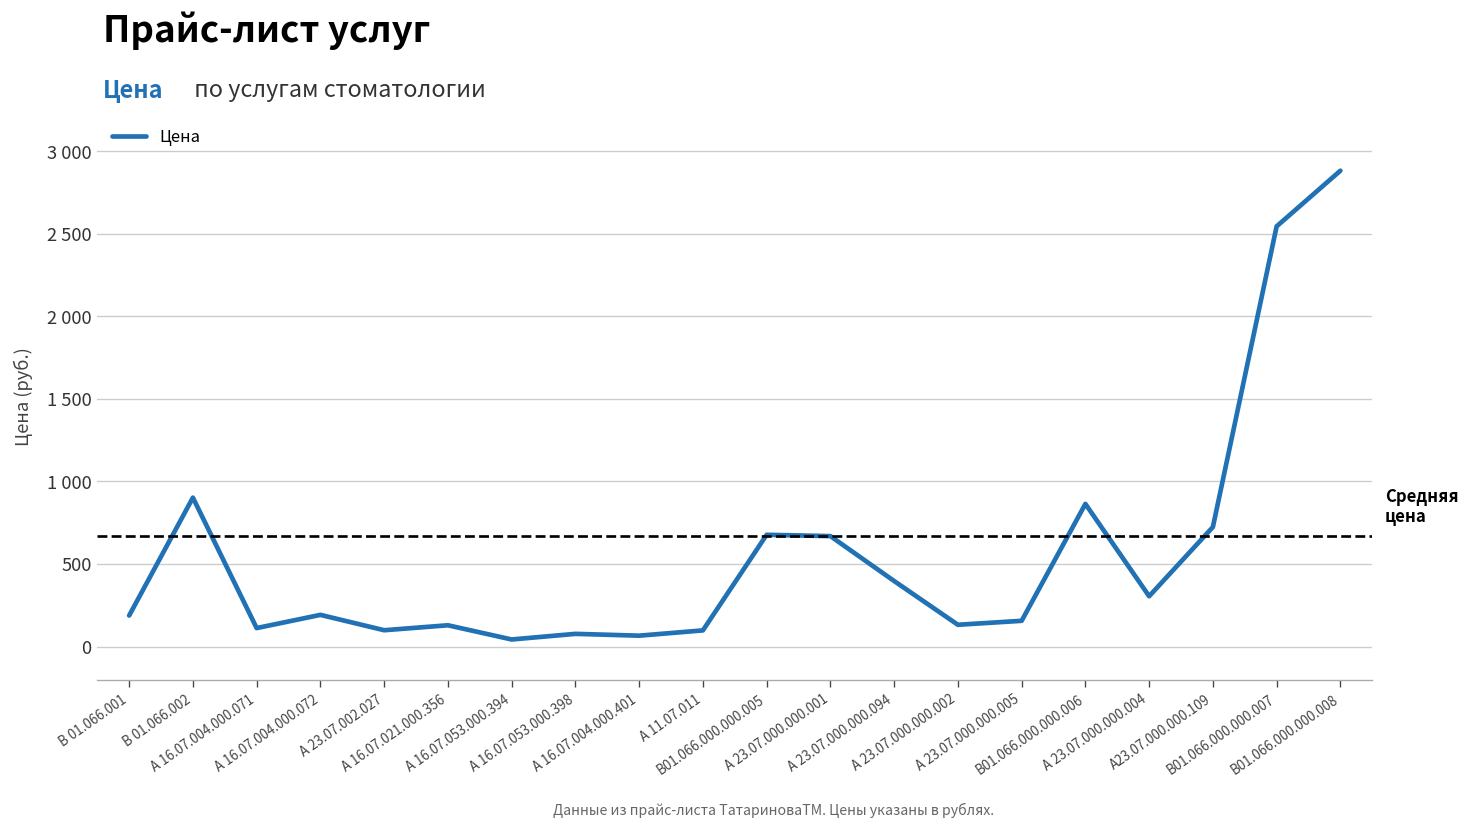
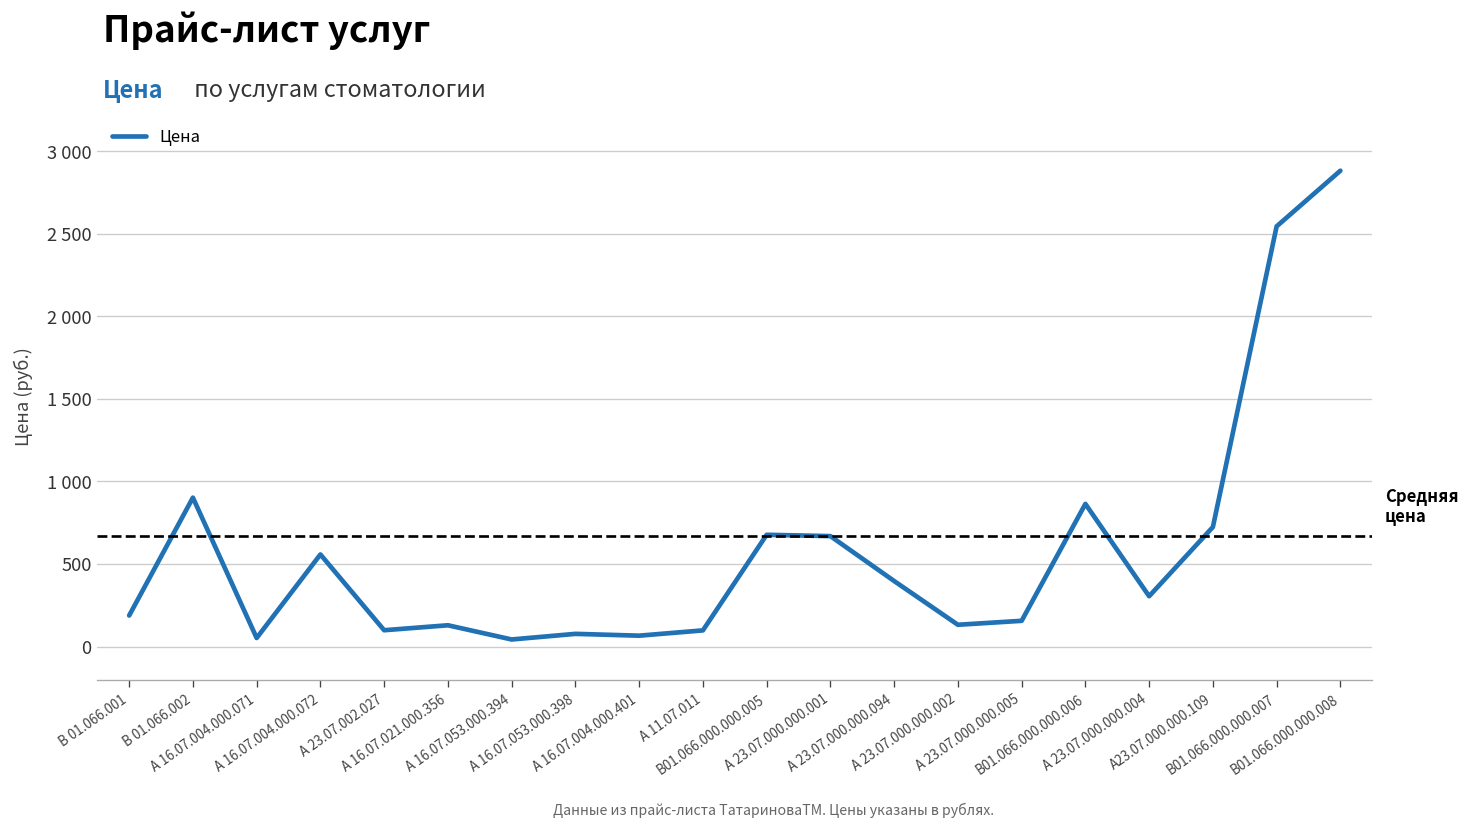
  {
    "В 01.066.001": 190,
    "В 01.066.002": 900,
-   "А 16.07.004.000.071": 110,
-   "А 16.07.004.000.072": 190,
+   "А 16.07.004.000.071": 50,
+   "А 16.07.004.000.072": 560,
    "А 23.07.002.027": 100,
    "А 16.07.021.000.356": 130,
    "А 16.07.053.000.394": 40,
    "А 16.07.053.000.398": 80,
    "А 16.07.004.000.401": 70,
    "А 11.07.011": 100,
    "В01.066.000.000.005": 680,
    "А 23.07.000.000.001": 670,
    "А 23.07.000.000.094": 400,
    "А 23.07.000.000.002": 130,
    "А 23.07.000.000.005": 160,
    "В01.066.000.000.006": 860,
    "А 23.07.000.000.004": 310,
    "А23.07.000.000.109": 720,
    "В01.066.000.000.007": 2550,
    "В01.066.000.000.008": 2880
  }
